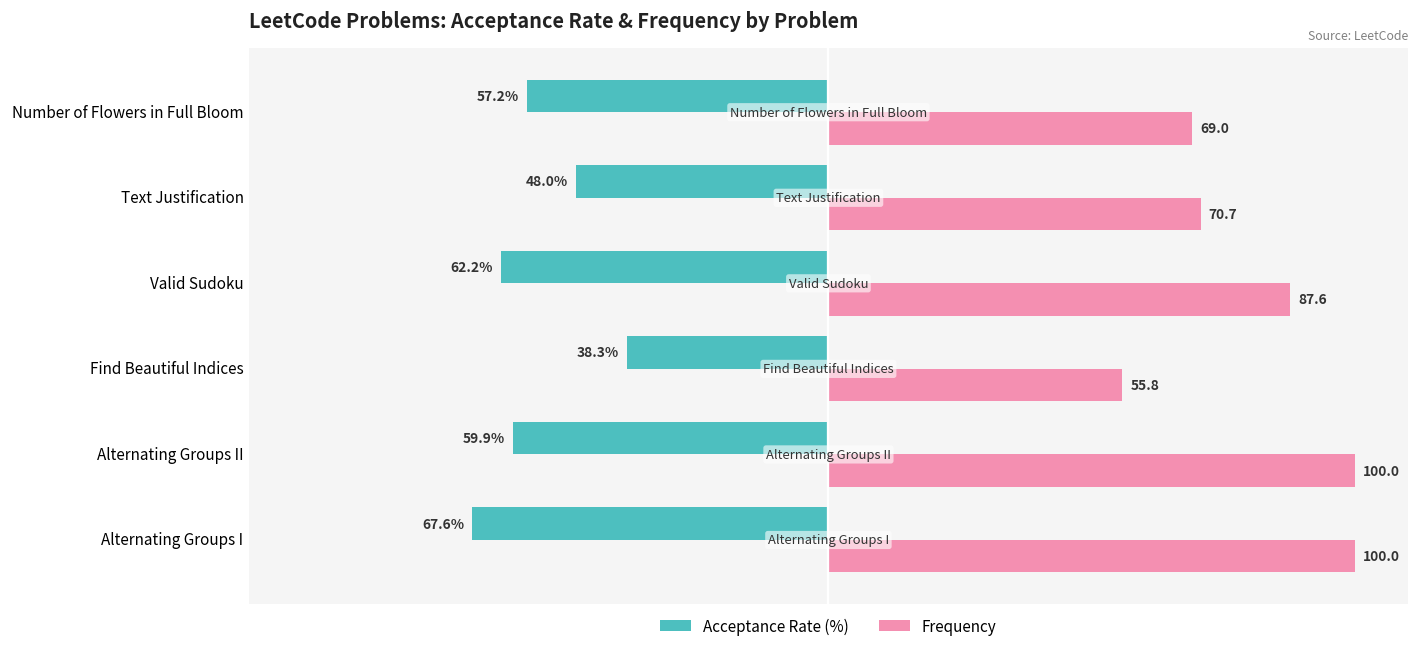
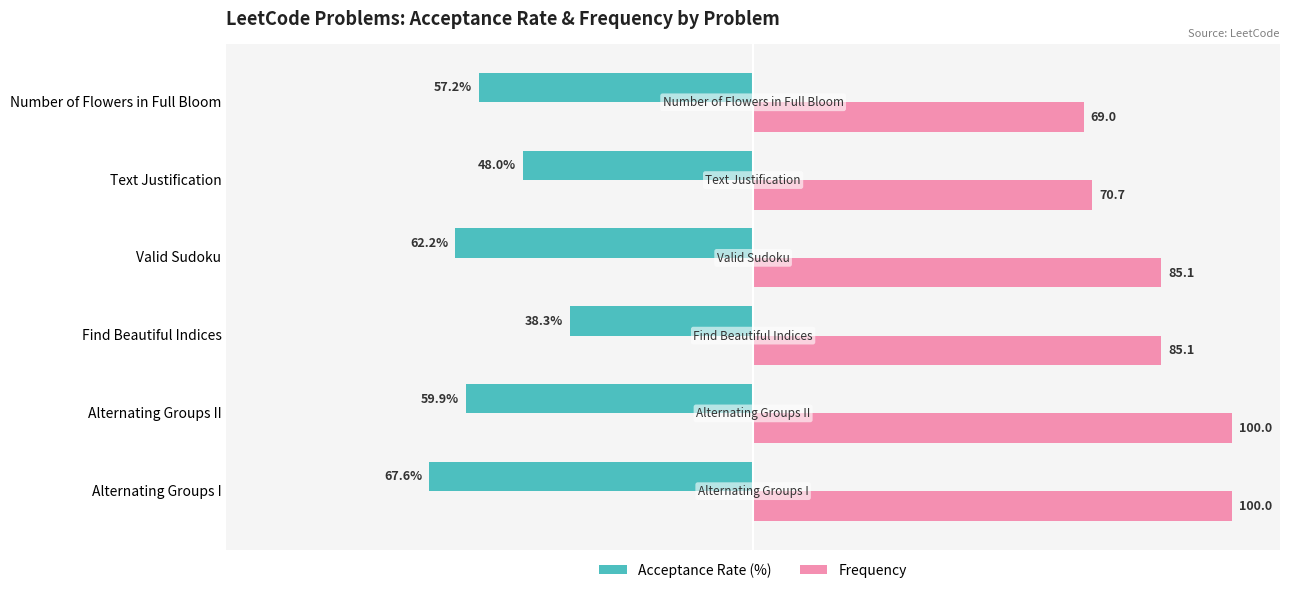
  {
    "Frequency": {
      "Number of Flowers in Full Bloom": 69.0,
      "Text Justification": 70.7,
-     "Valid Sudoku": 87.6,
-     "Find Beautiful Indices": 55.8,
+     "Valid Sudoku": 85.1,
+     "Find Beautiful Indices": 85.1,
      "Alternating Groups II": 100.0,
      "Alternating Groups I": 100.0
    }
  }
